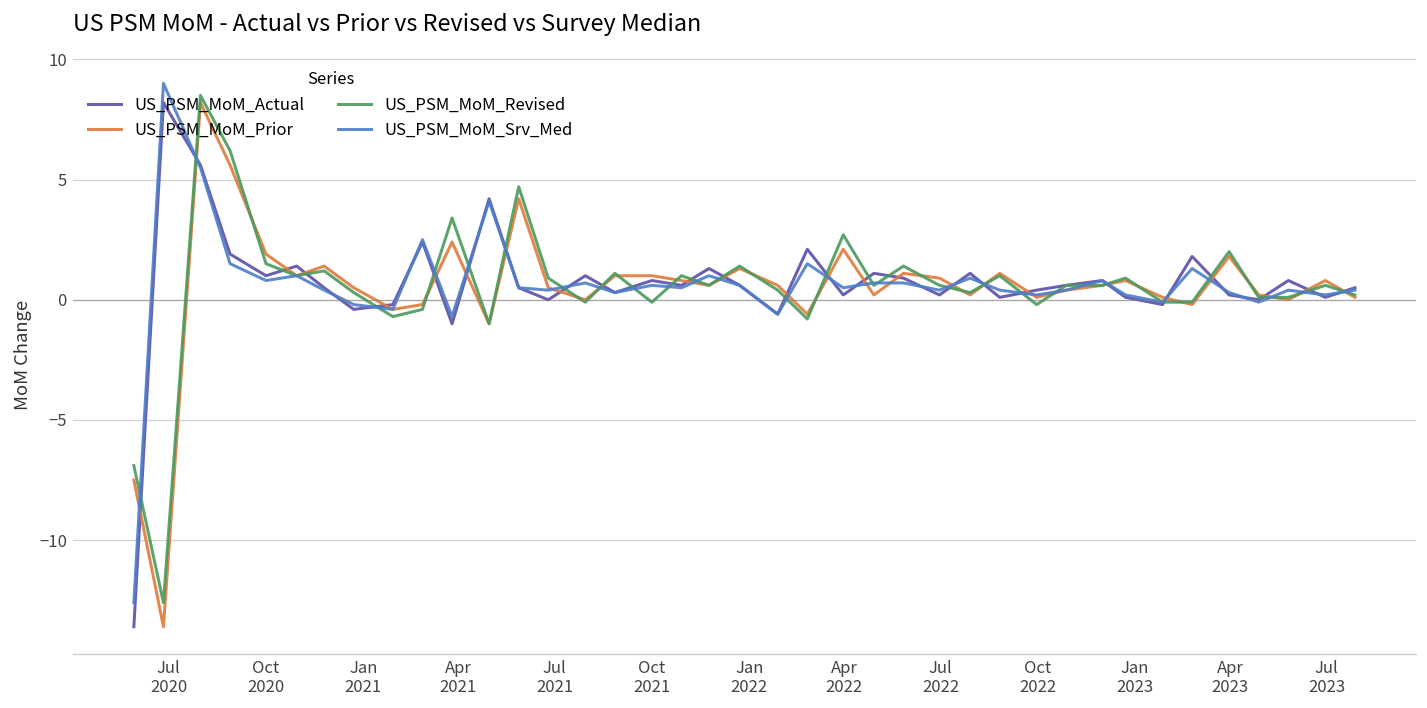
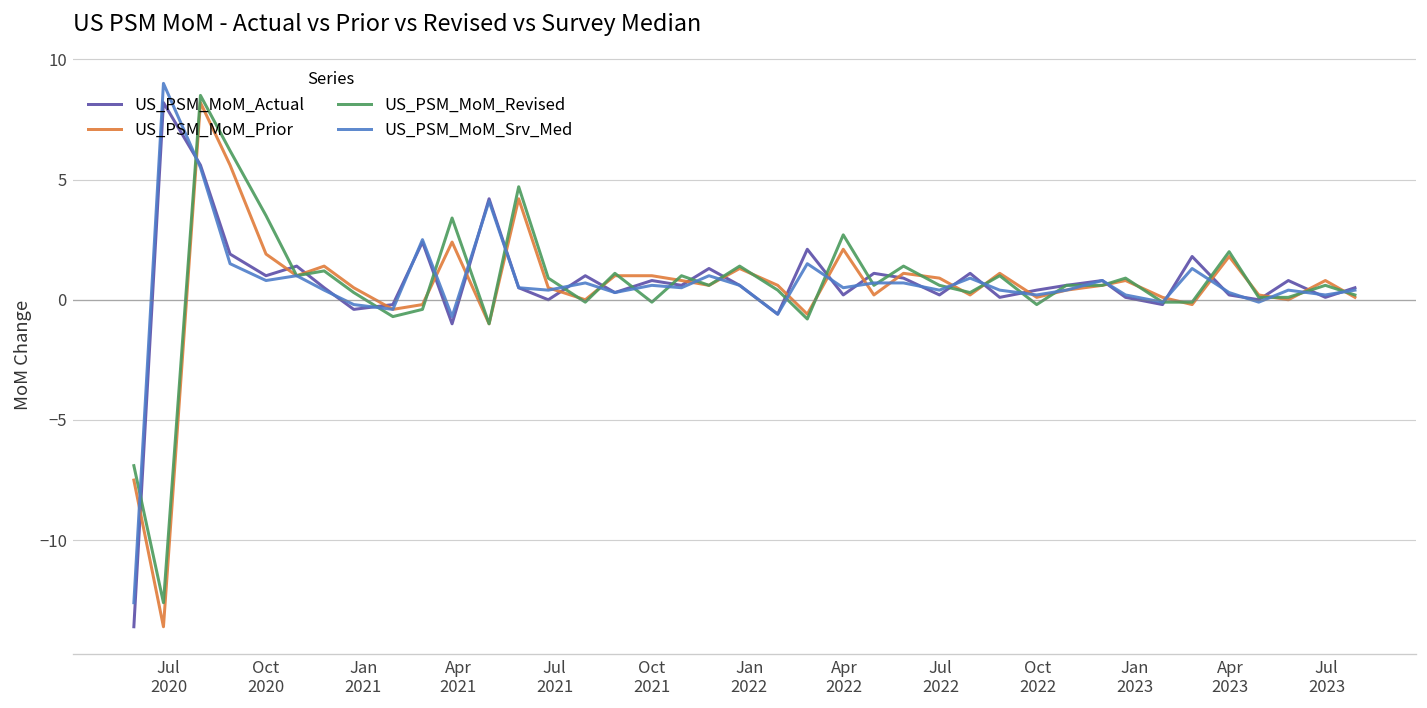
  {
    "US_PSM_MoM_Prior": {
      "Oct 2020": 1.9,
      "Oct 2021": 1.0
    },
    "US_PSM_MoM_Revised": {
-     "Oct 2020": 1.5,
+     "Oct 2020": 3.5,
      "Oct 2021": -0.1
    }
  }
